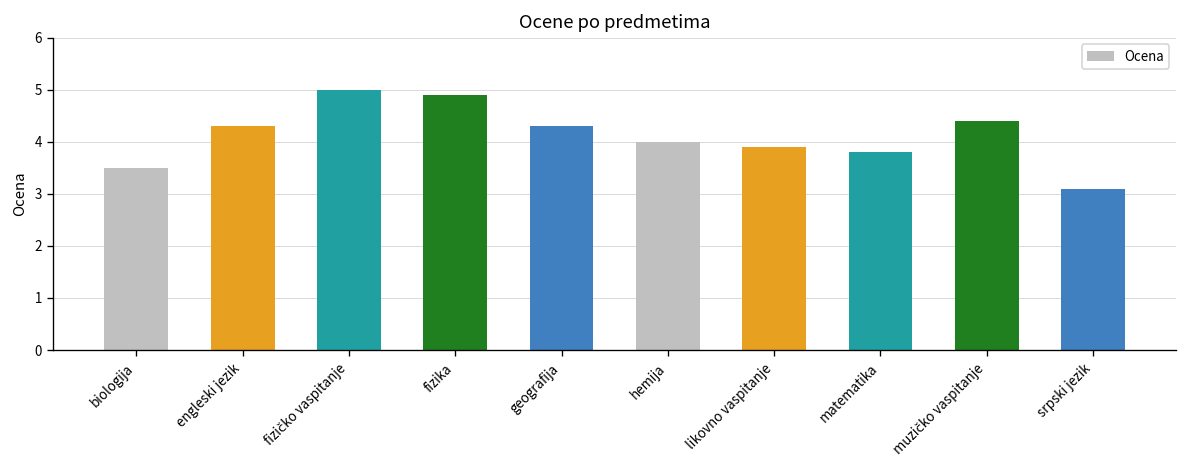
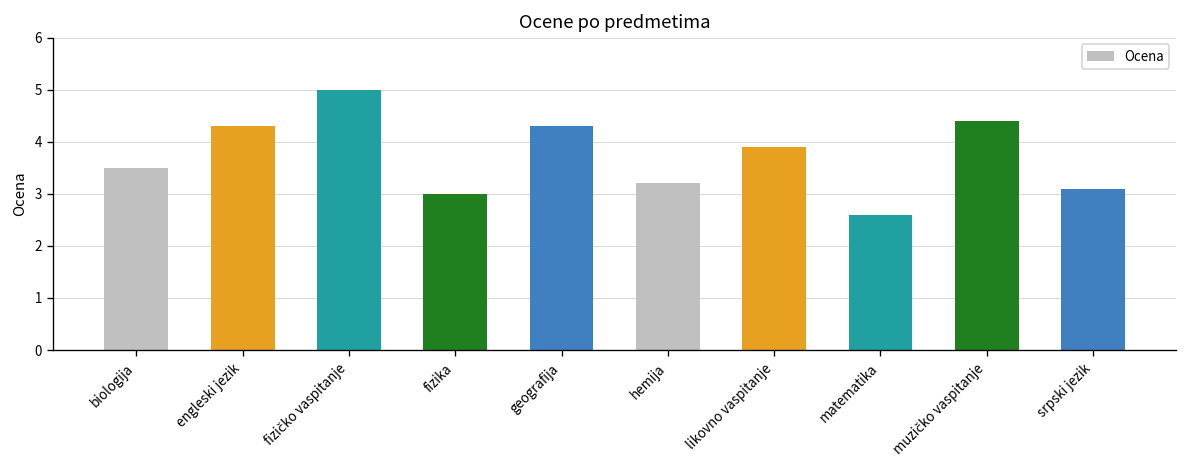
  {
    "biologija": 3.5,
    "engleski jezik": 4.3,
    "fizičko vaspitanje": 5.0,
-   "fizika": 4.9,
+   "fizika": 3.0,
    "geografija": 4.3,
-   "hemija": 4.0,
+   "hemija": 3.2,
    "likovno vaspitanje": 3.9,
-   "matematika": 3.8,
+   "matematika": 2.6,
    "muzičko vaspitanje": 4.4,
    "srpski jezik": 3.1
  }
